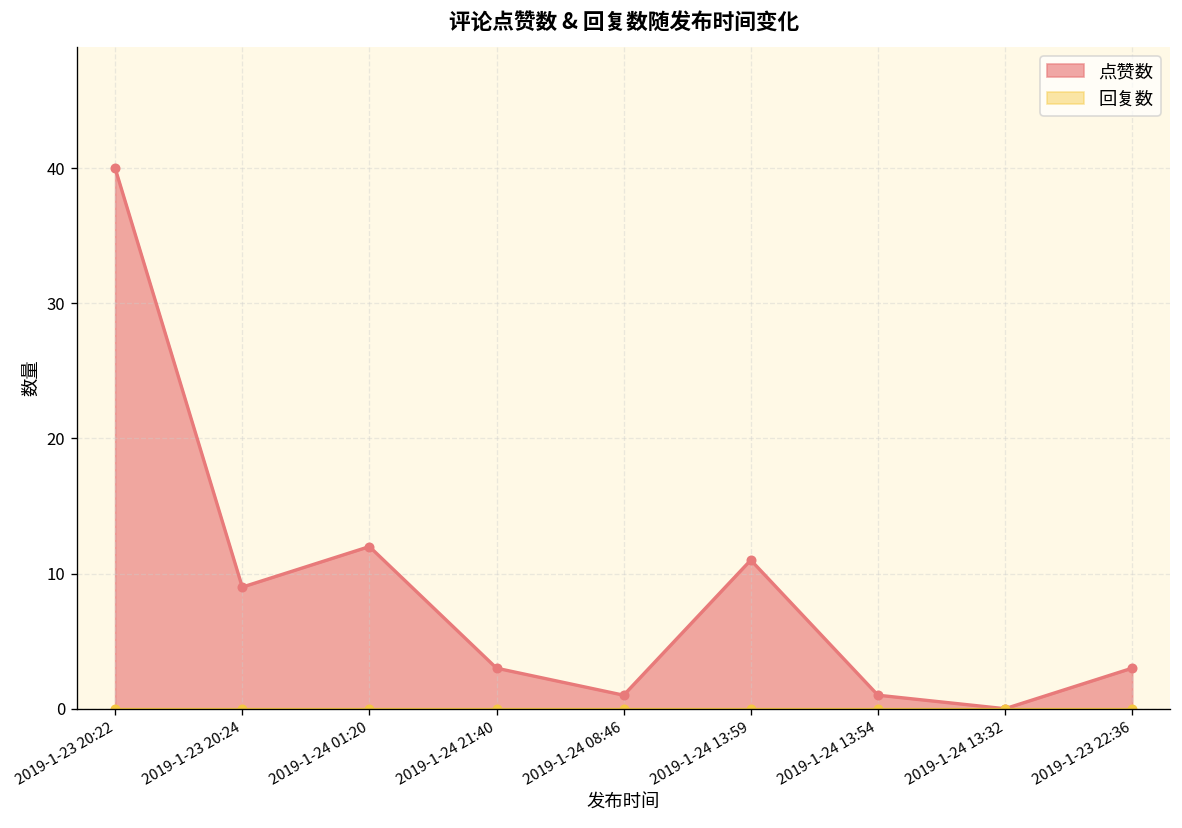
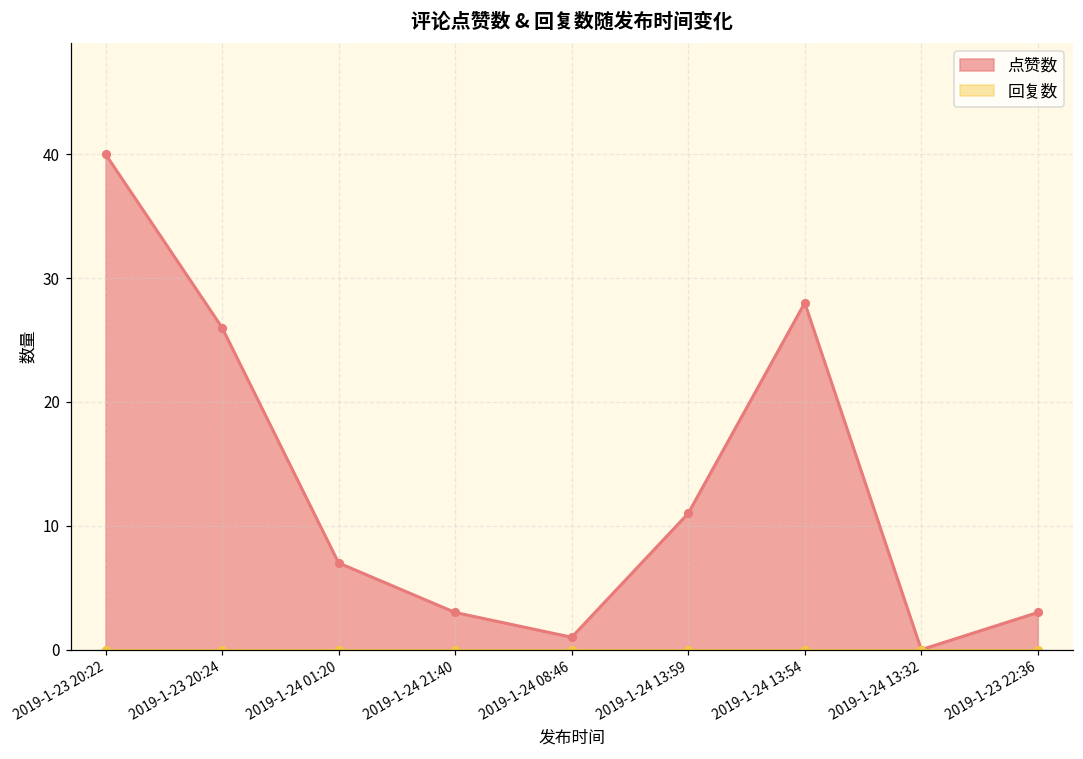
  {
    "点赞数": {
      "2019-1-23 20:22": 40,
-     "2019-1-23 20:24": 9,
-     "2019-1-24 01:20": 12,
+     "2019-1-23 20:24": 26,
+     "2019-1-24 01:20": 7,
      "2019-1-24 21:40": 3,
      "2019-1-24 08:46": 1,
      "2019-1-24 13:59": 11,
-     "2019-1-24 13:54": 1,
+     "2019-1-24 13:54": 28,
      "2019-1-23 22:36": 3
    },
    "回复数": {
      "2019-1-23 20:22": 0,
      "2019-1-23 20:24": 0,
      "2019-1-24 01:20": 0,
      "2019-1-24 21:40": 0,
      "2019-1-24 08:46": 0,
      "2019-1-24 13:59": 0,
      "2019-1-24 13:54": 0,
      "2019-1-23 22:36": 0
    }
  }
